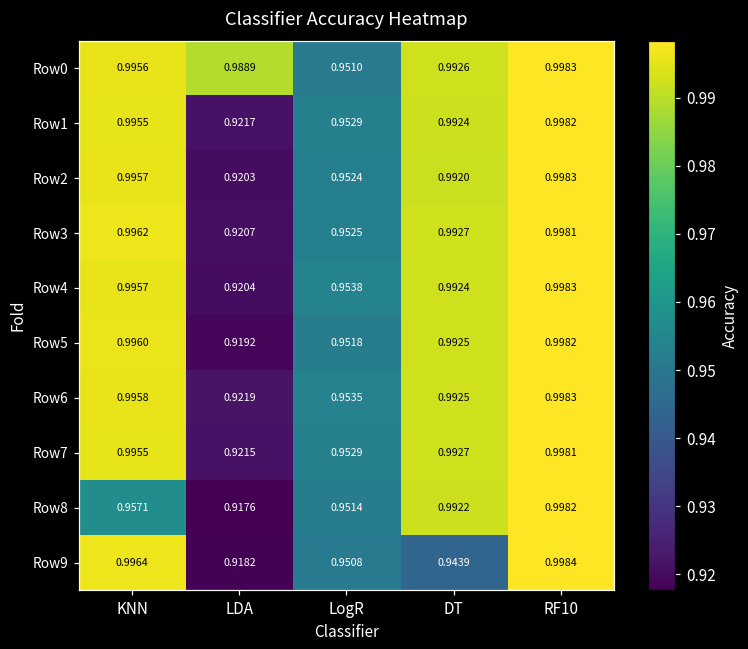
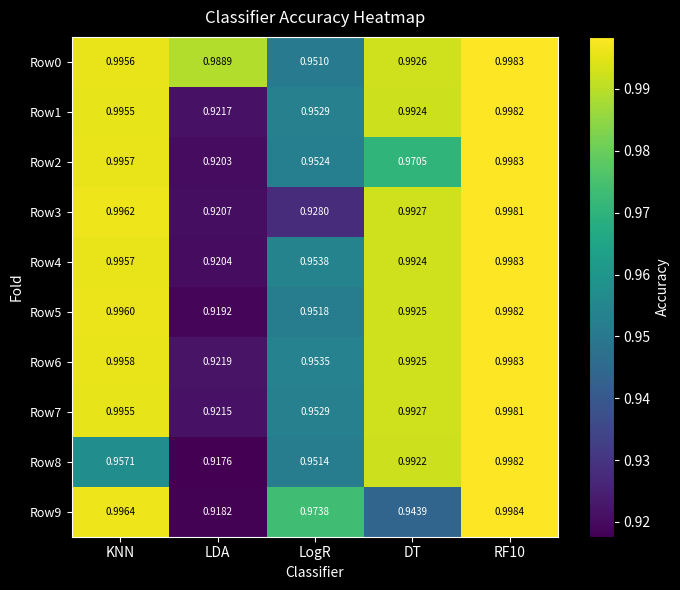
  {
    "Row0": {
      "KNN": 0.9956,
      "LDA": 0.9889,
      "LogR": 0.9510,
      "DT": 0.9926,
      "RF10": 0.9983
    },
    "Row1": {
      "KNN": 0.9955,
      "LDA": 0.9217,
      "LogR": 0.9529,
      "DT": 0.9924,
      "RF10": 0.9982
    },
    "Row2": {
      "KNN": 0.9957,
      "LDA": 0.9203,
      "LogR": 0.9524,
-     "DT": 0.9920,
+     "DT": 0.9705,
      "RF10": 0.9983
    },
    "Row3": {
      "KNN": 0.9962,
      "LDA": 0.9207,
-     "LogR": 0.9525,
+     "LogR": 0.9280,
      "DT": 0.9927,
      "RF10": 0.9981
    },
    "Row4": {
      "KNN": 0.9957,
      "LDA": 0.9204,
      "LogR": 0.9538,
      "DT": 0.9924,
      "RF10": 0.9983
    },
    "Row5": {
      "KNN": 0.9960,
      "LDA": 0.9192,
      "LogR": 0.9518,
      "DT": 0.9925,
      "RF10": 0.9982
    },
    "Row6": {
      "KNN": 0.9958,
      "LDA": 0.9219,
      "LogR": 0.9535,
      "DT": 0.9925,
      "RF10": 0.9983
    },
    "Row7": {
      "KNN": 0.9955,
      "LDA": 0.9215,
      "LogR": 0.9529,
      "DT": 0.9927,
      "RF10": 0.9981
    },
    "Row8": {
      "KNN": 0.9571,
      "LDA": 0.9176,
      "LogR": 0.9514,
      "DT": 0.9922,
      "RF10": 0.9982
    },
    "Row9": {
      "KNN": 0.9964,
      "LDA": 0.9182,
-     "LogR": 0.9508,
+     "LogR": 0.9738,
      "DT": 0.9439,
      "RF10": 0.9984
    }
  }
